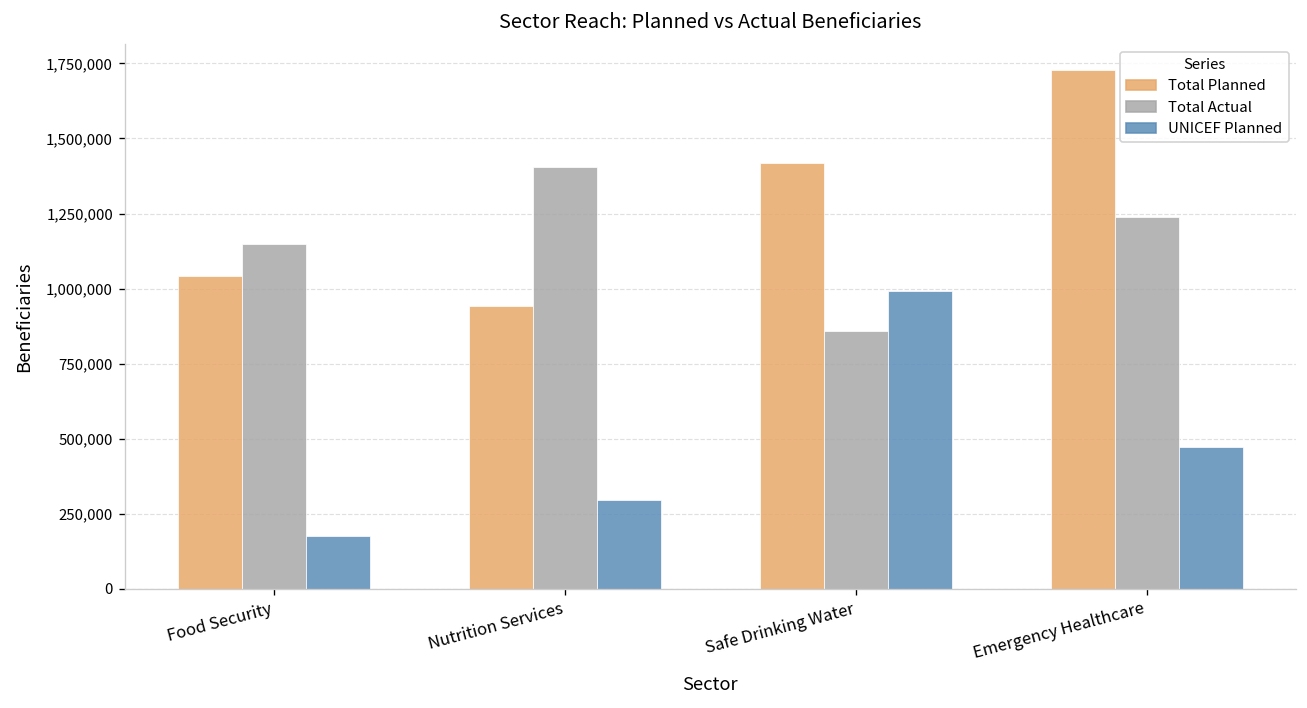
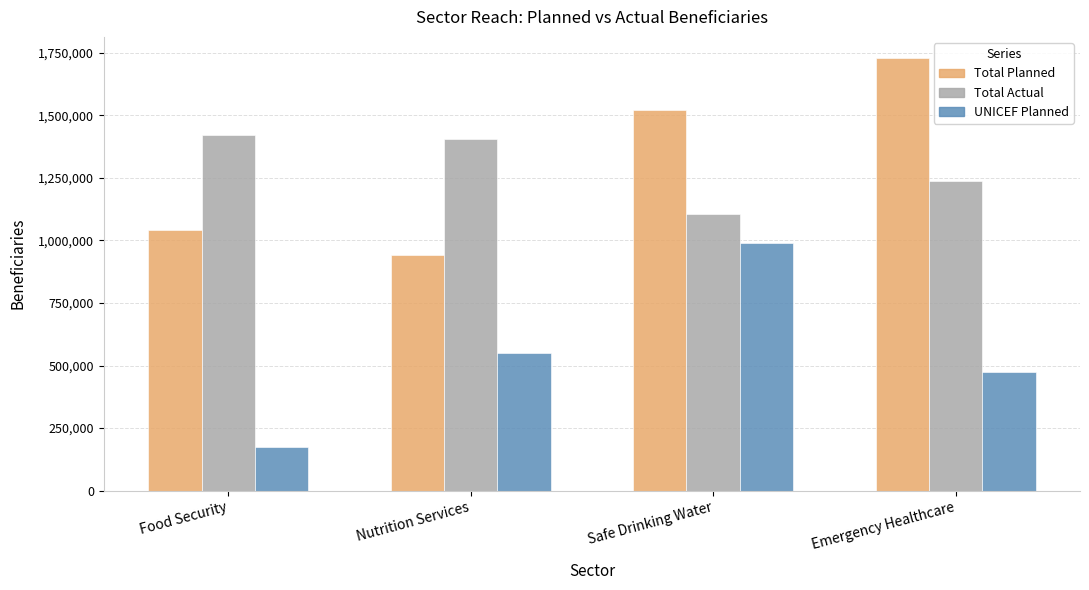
  {
    "Total Planned": {
      "Food Security": "1,040,000",
      "Nutrition Services": "940,000",
-     "Safe Drinking Water": "1,420,000",
+     "Safe Drinking Water": "1,520,000",
      "Emergency Healthcare": "1,730,000"
    },
    "Total Actual": {
-     "Food Security": "1,150,000",
+     "Food Security": "1,420,000",
      "Nutrition Services": "1,400,000",
-     "Safe Drinking Water": "860,000",
+     "Safe Drinking Water": "1,110,000",
      "Emergency Healthcare": "1,240,000"
    },
    "UNICEF Planned": {
      "Food Security": "180,000",
-     "Nutrition Services": "300,000",
+     "Nutrition Services": "550,000",
      "Safe Drinking Water": "990,000",
      "Emergency Healthcare": "470,000"
    }
  }
